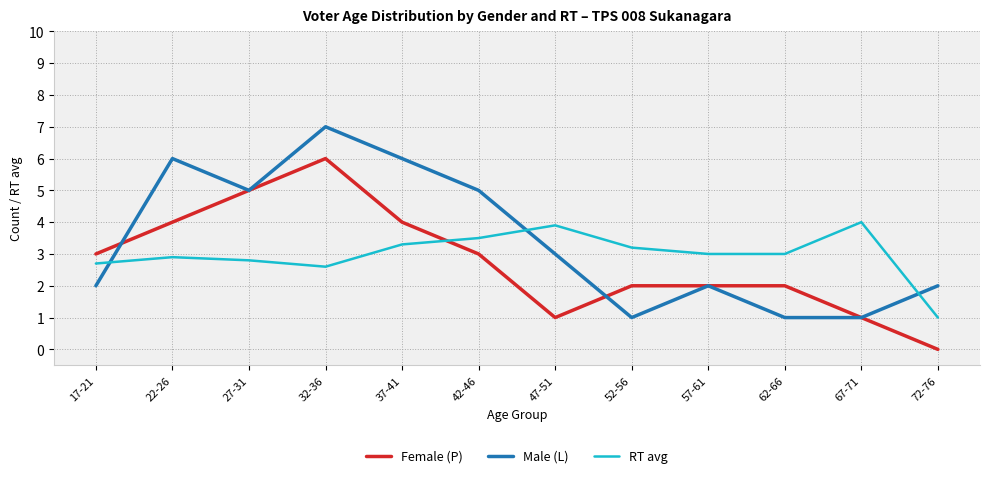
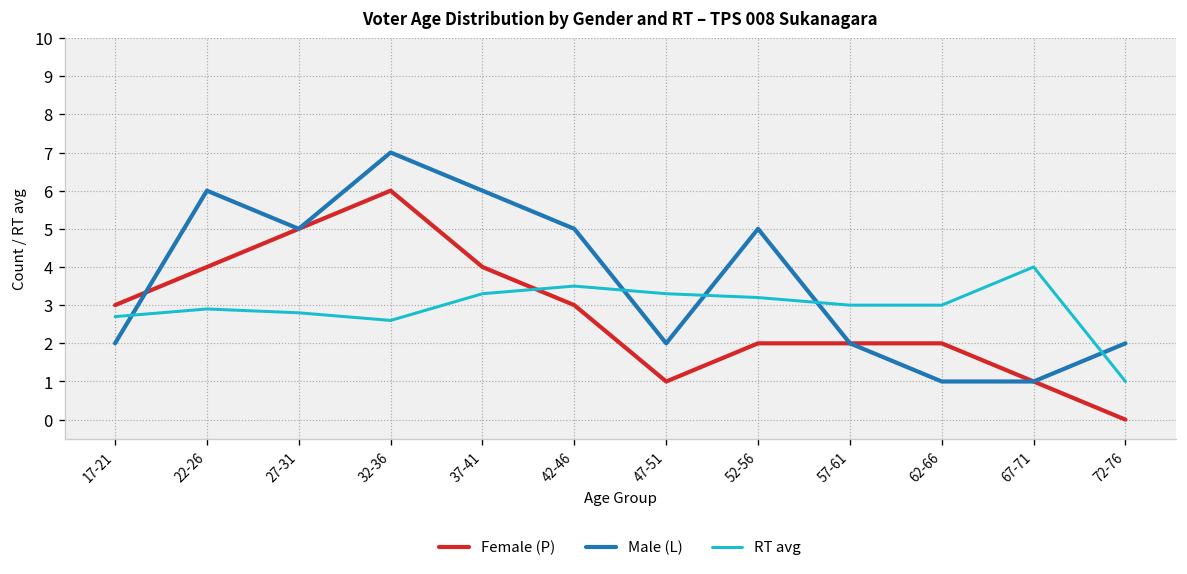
  {
    "Female (P)": {
      "17-21": 3.0,
      "22-26": 4.0,
      "32-36": 6.0,
      "37-41": 4.0,
      "42-46": 3.0,
      "47-51": 1.0,
      "52-56": 2.0,
      "62-66": 2.0,
      "72-76": 0.0
    },
    "Male (L)": {
      "17-21": 2,
      "22-26": 6,
      "32-36": 7,
      "37-41": 6,
      "42-46": 5,
-     "47-51": 3,
-     "52-56": 1,
+     "47-51": 2,
+     "52-56": 5,
      "62-66": 1,
      "72-76": 2
    },
    "RT avg": {
      "17-21": 2.7,
      "22-26": 2.9,
      "27-31": 2.8,
      "32-36": 2.6,
      "37-41": 3.3,
      "42-46": 3.5,
-     "47-51": 3.9,
+     "47-51": 3.3,
      "52-56": 3.2,
      "57-61": 3.0,
      "62-66": 3.0,
      "67-71": 4.0,
      "72-76": 1.0
    }
  }
